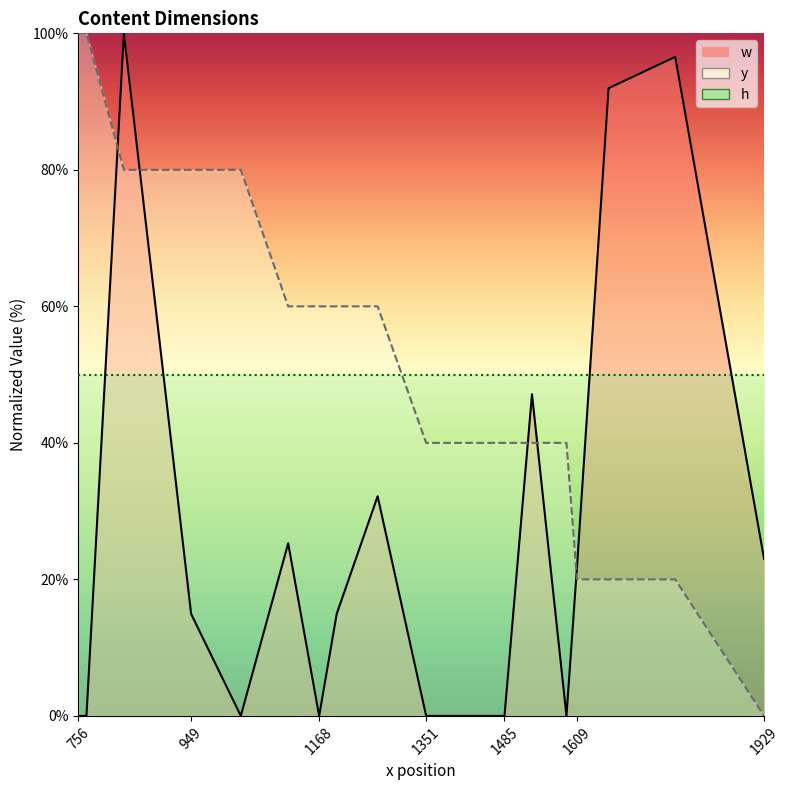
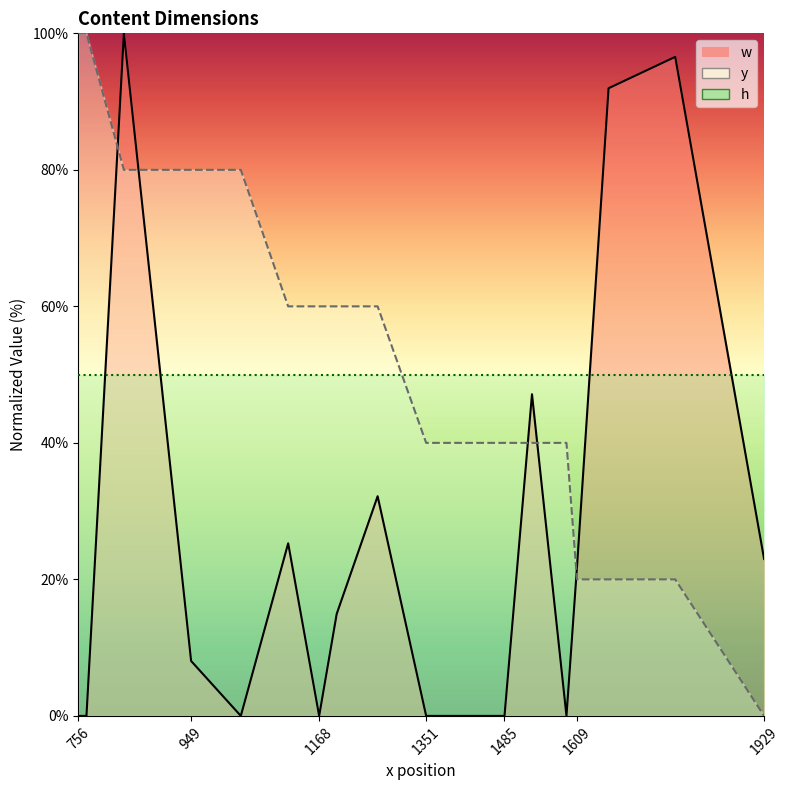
  {
    "w": {
      "756": "0%",
-     "949": "15%",
+     "949": "8%",
      "1168": "0%",
      "1351": "0%",
      "1485": "0%",
      "1609": "22%",
      "1929": "23%"
    }
  }
